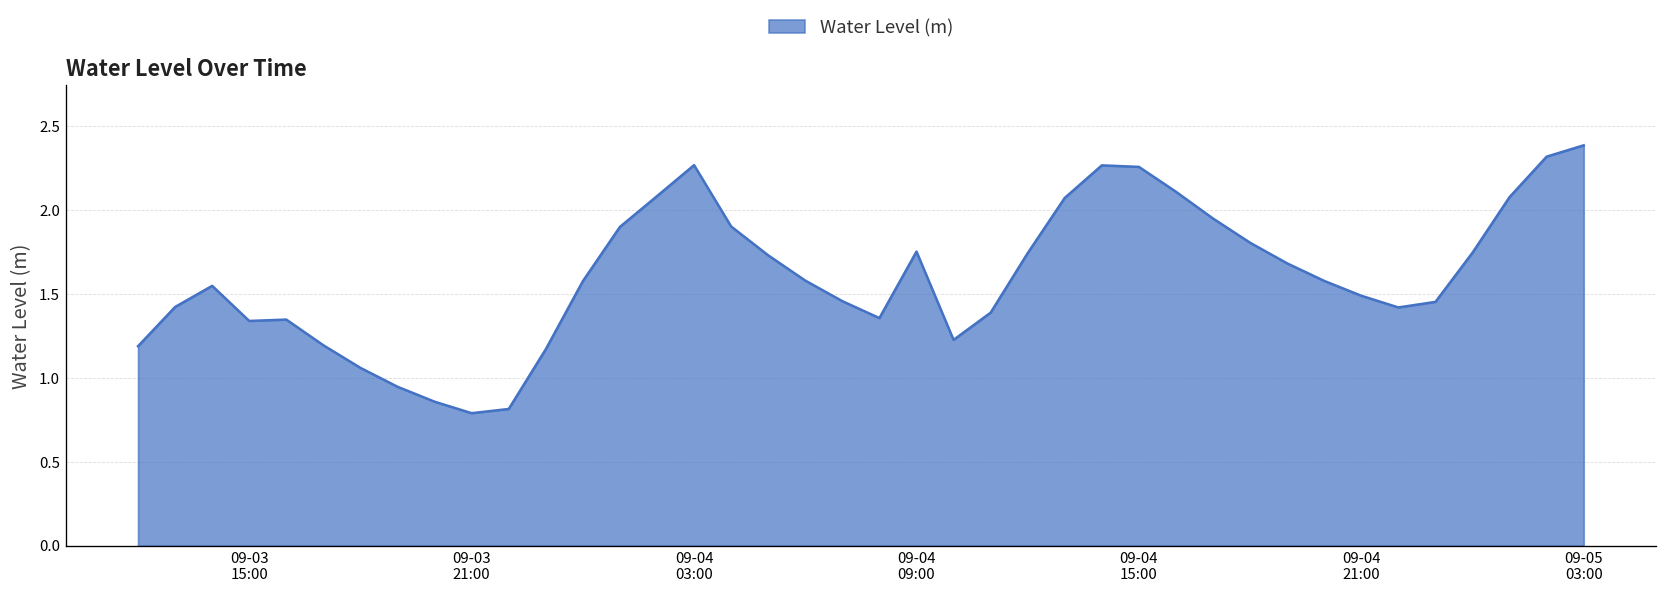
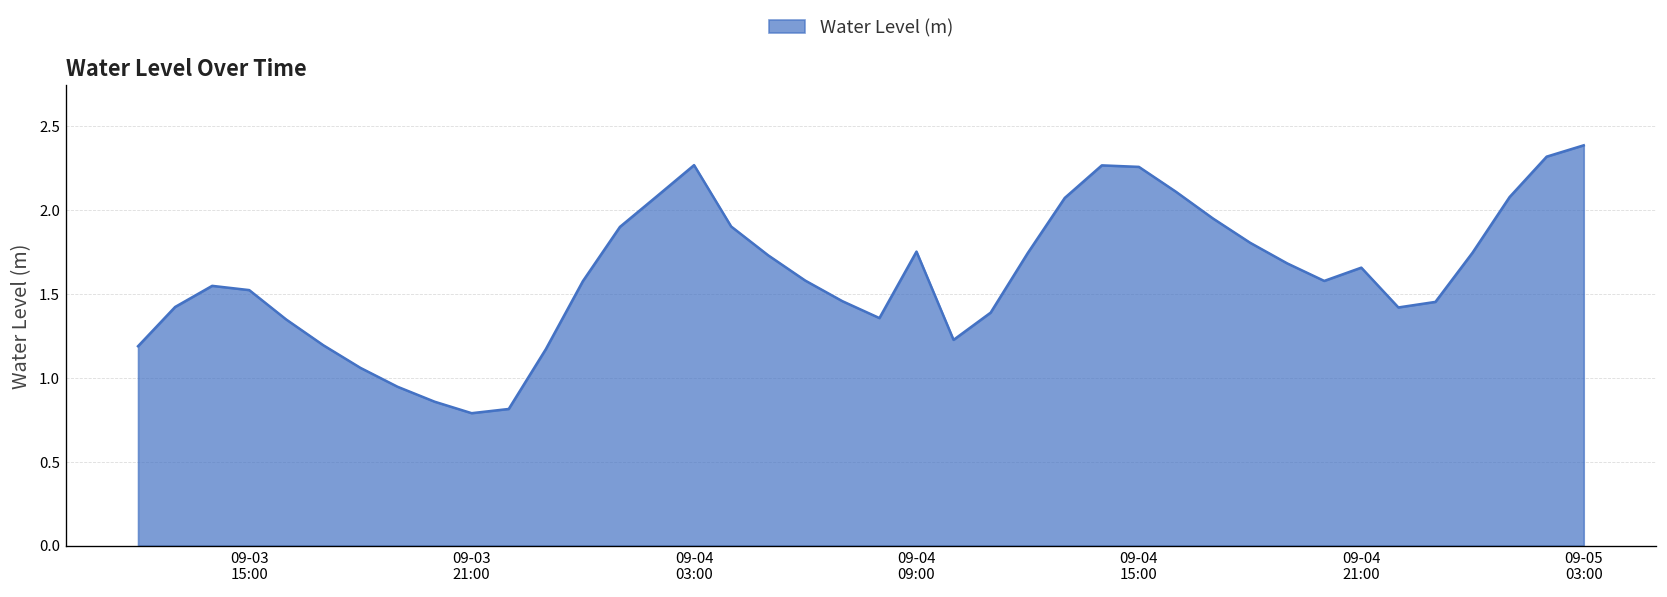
  {
-   "09-03 15:00": 1.34,
+   "09-03 15:00": 1.52,
    "09-03 21:00": 0.79,
    "09-04 03:00": 2.27,
    "09-04 09:00": 1.75,
    "09-04 15:00": 2.26,
-   "09-04 21:00": 1.49,
+   "09-04 21:00": 1.66,
    "09-05 03:00": 2.39
  }
